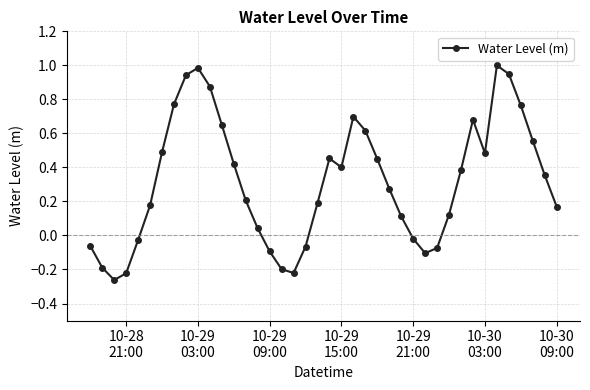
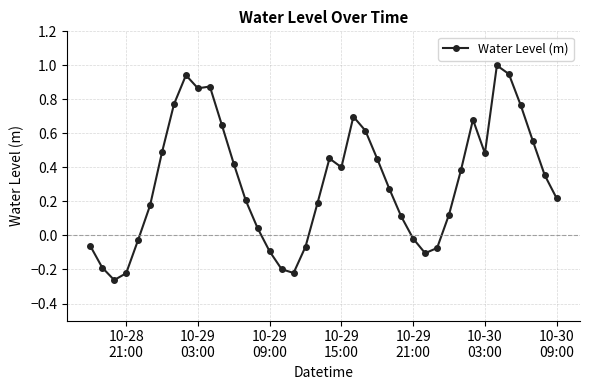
  {
    "10-28 21:00": -0.22,
-   "10-29 03:00": 0.99,
+   "10-29 03:00": 0.87,
    "10-29 09:00": -0.09,
    "10-29 15:00": 0.40,
    "10-29 21:00": -0.02,
    "10-30 03:00": 0.48,
-   "10-30 09:00": 0.17
+   "10-30 09:00": 0.22
  }
